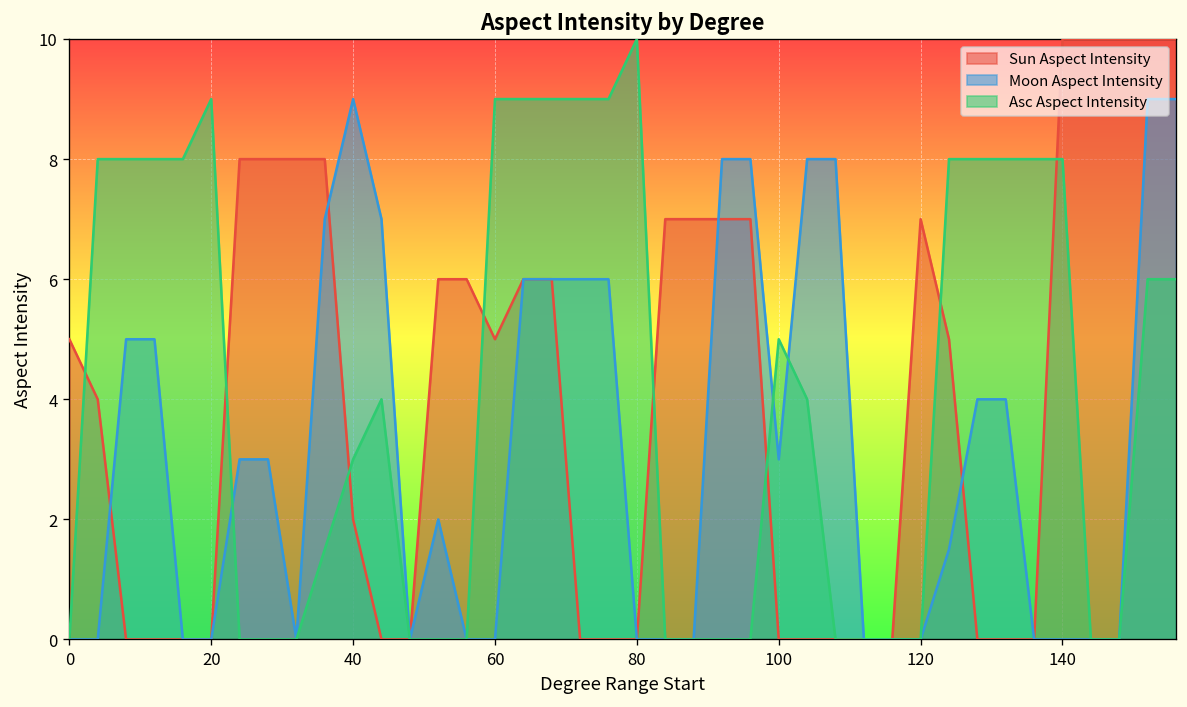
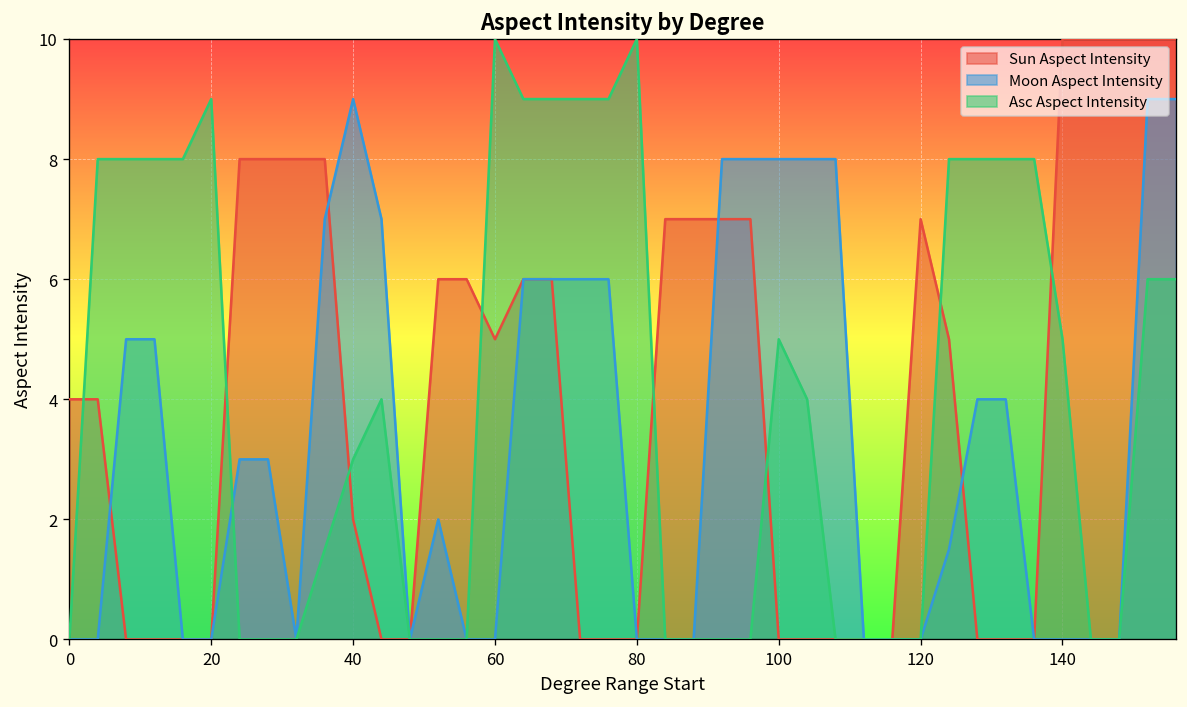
  {
    "Sun Aspect Intensity": {
-     "0": 5,
+     "0": 4,
      "40": 2,
      "60": 5,
      "100": 0,
      "120": 7,
      "140": 10
    },
    "Moon Aspect Intensity": {
      "40": 9,
      "60": 0,
-     "100": 3,
+     "100": 8,
      "140": 0
    },
    "Asc Aspect Intensity": {
      "20": 9,
      "40": 3,
-     "60": 9,
+     "60": 10,
      "80": 10,
      "100": 5,
-     "140": 8
+     "140": 5
    }
  }
